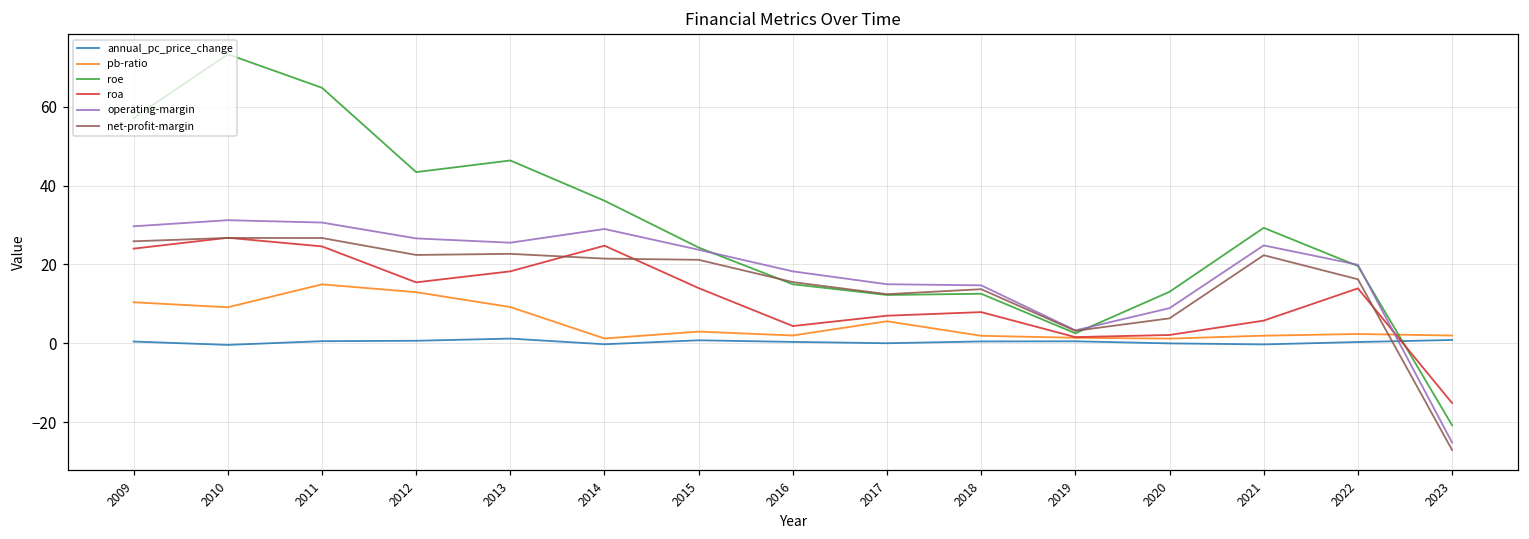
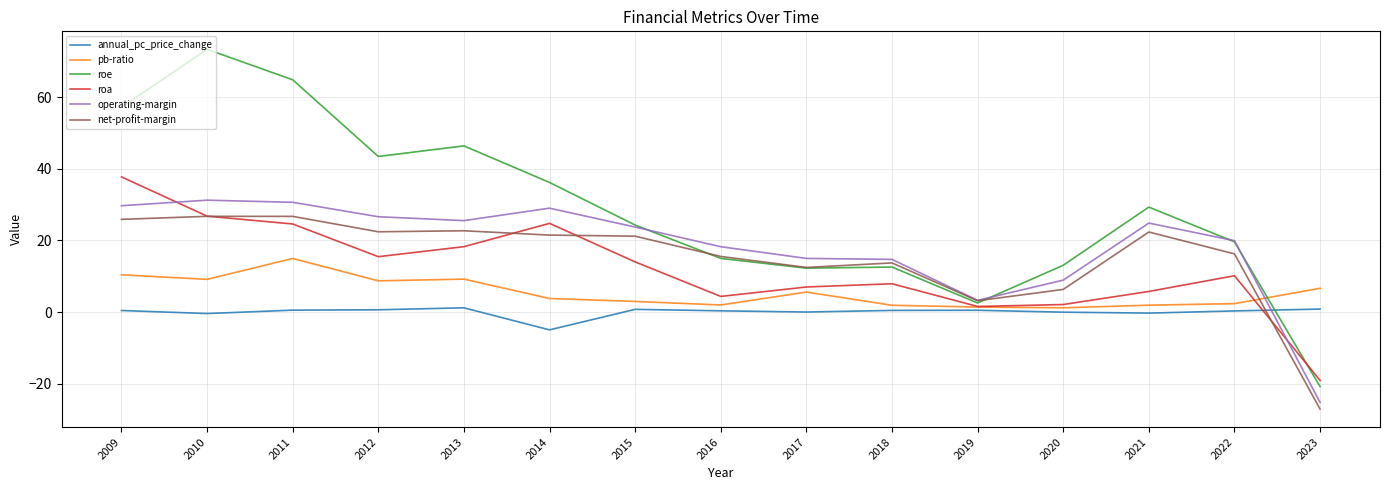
  {
    "annual_pc_price_change": {
      "2009": 0,
      "2010": 0,
      "2011": 1,
      "2012": 1,
      "2013": 1,
-     "2014": 0,
+     "2014": -5,
      "2015": 1,
      "2016": 0,
      "2017": 0,
      "2018": 0,
      "2019": 1,
      "2020": 0,
      "2021": 0,
      "2022": 0,
      "2023": 1
    },
    "pb-ratio": {
      "2009": 10,
      "2010": 9,
      "2011": 15,
-     "2012": 13,
+     "2012": 9,
      "2013": 9,
-     "2014": 1,
+     "2014": 4,
      "2015": 3,
      "2016": 2,
      "2017": 6,
      "2018": 2,
      "2020": 1,
      "2021": 2,
      "2022": 2,
-     "2023": 2
+     "2023": 7
    },
    "roe": {
      "2011": 65,
      "2012": 43,
      "2013": 46,
      "2014": 36,
      "2018": 13,
      "2020": 13,
      "2021": 29,
      "2023": -21
    },
    "roa": {
-     "2009": 24,
+     "2009": 38,
      "2011": 25,
      "2012": 15,
      "2013": 18,
      "2014": 25,
      "2015": 14,
      "2016": 4,
      "2017": 7,
      "2018": 8,
      "2020": 2,
      "2021": 6,
-     "2022": 14,
-     "2023": -15
+     "2022": 10,
+     "2023": -19
    },
    "operating-margin": {
      "2009": 30,
      "2010": 31,
      "2011": 31,
      "2012": 27,
      "2013": 26,
      "2014": 29,
      "2016": 18,
      "2017": 15,
      "2018": 15,
      "2020": 9,
      "2021": 25,
      "2023": -25
    },
    "net-profit-margin": {
      "2009": 26,
      "2011": 27,
      "2012": 22,
      "2013": 23,
      "2014": 21,
      "2015": 21,
      "2018": 14,
      "2020": 6,
      "2021": 22,
      "2022": 16,
      "2023": -27
    }
  }
